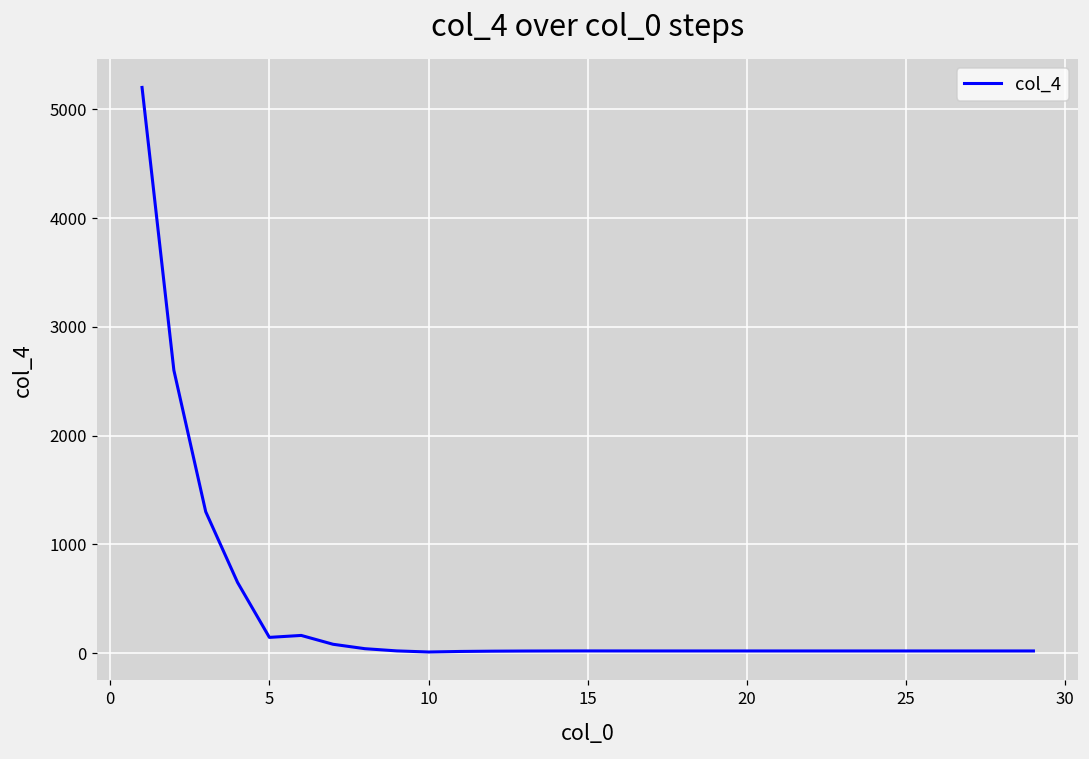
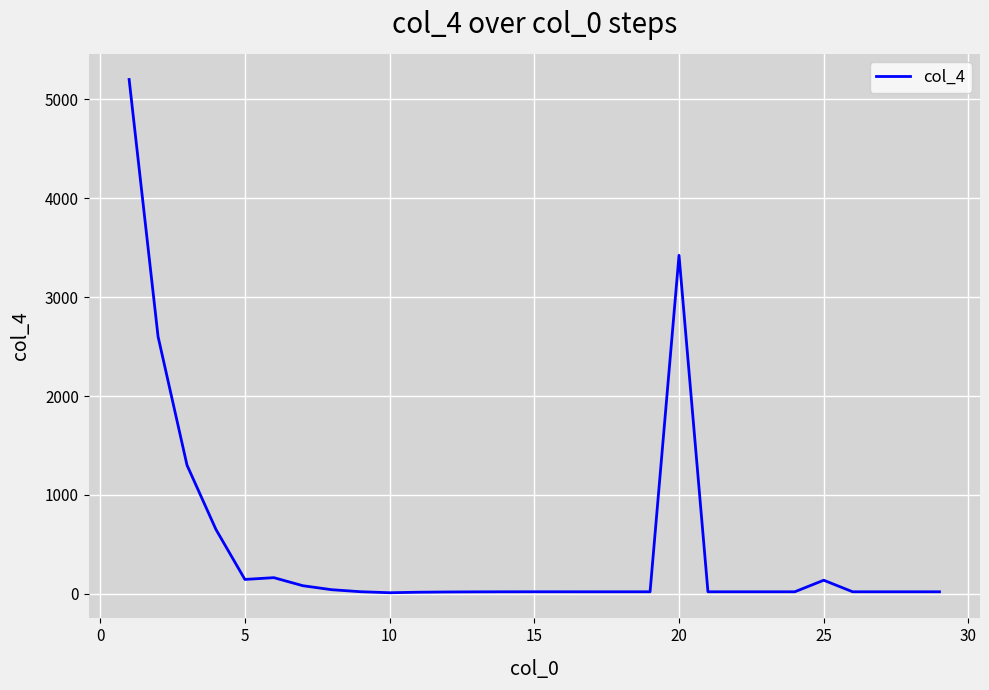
  {
    "5": 100,
    "10": 0,
    "15": 0,
-   "20": 0,
-   "25": 0
+   "20": 3400,
+   "25": 100
  }
